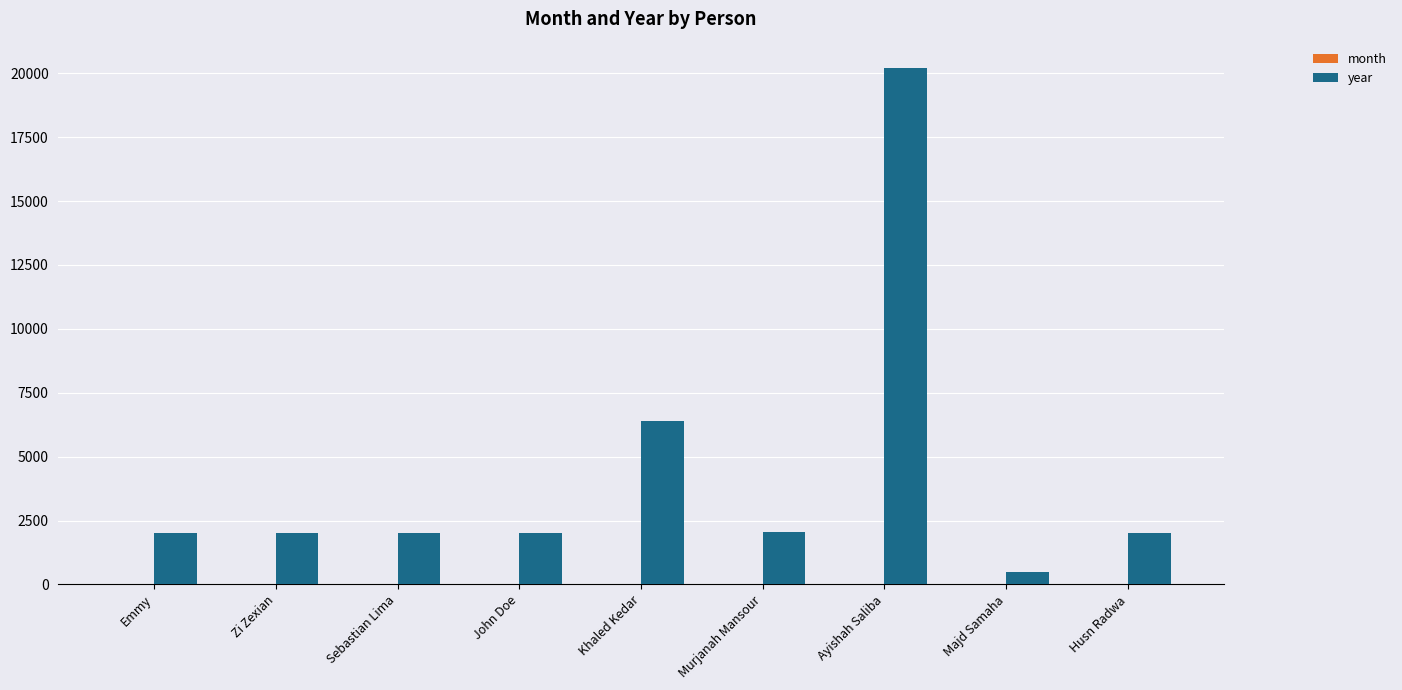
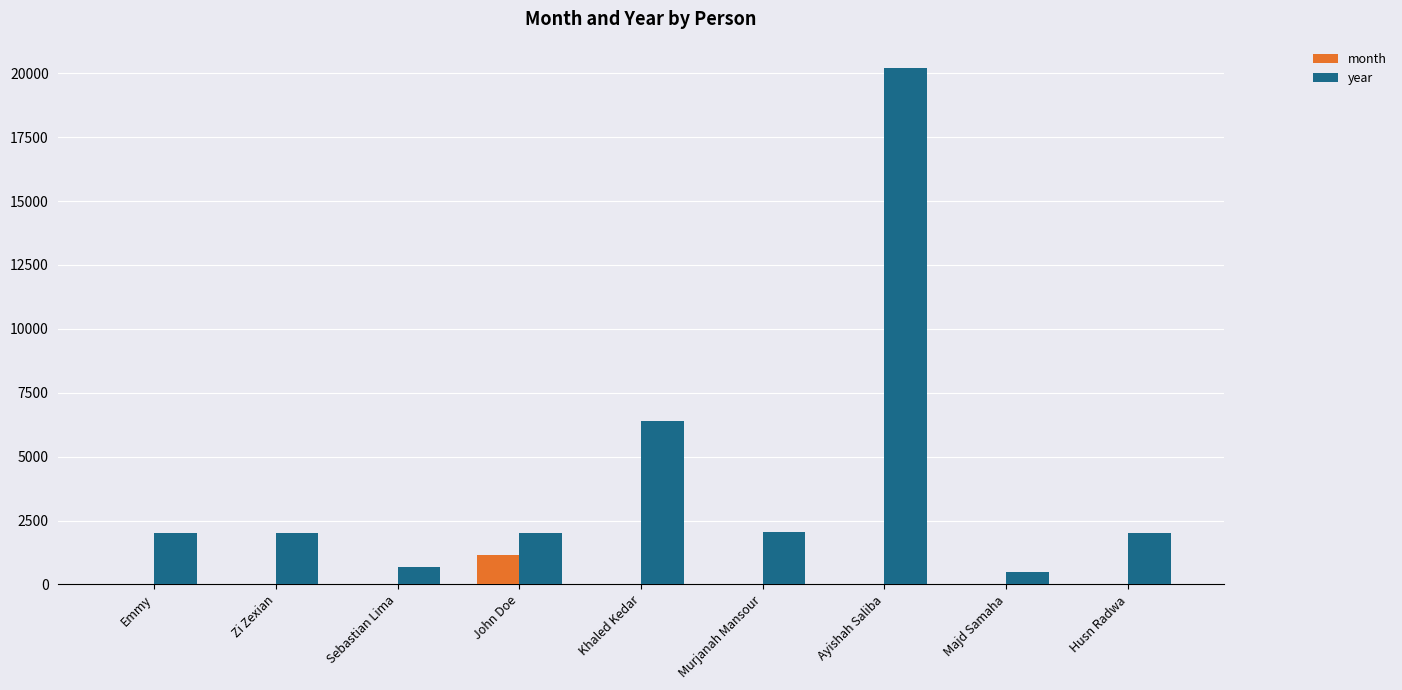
  {
    "month": {
-     "John Doe": 0
+     "John Doe": 1100
    },
    "year": {
      "Emmy": 2000,
      "Zi Zexian": 2000,
-     "Sebastian Lima": 2000,
+     "Sebastian Lima": 700,
      "John Doe": 2000,
      "Khaled Kedar": 6400,
      "Murjanah Mansour": 2000,
      "Ayishah Saliba": 20200,
      "Majd Samaha": 500,
      "Husn Radwa": 2000
    }
  }
